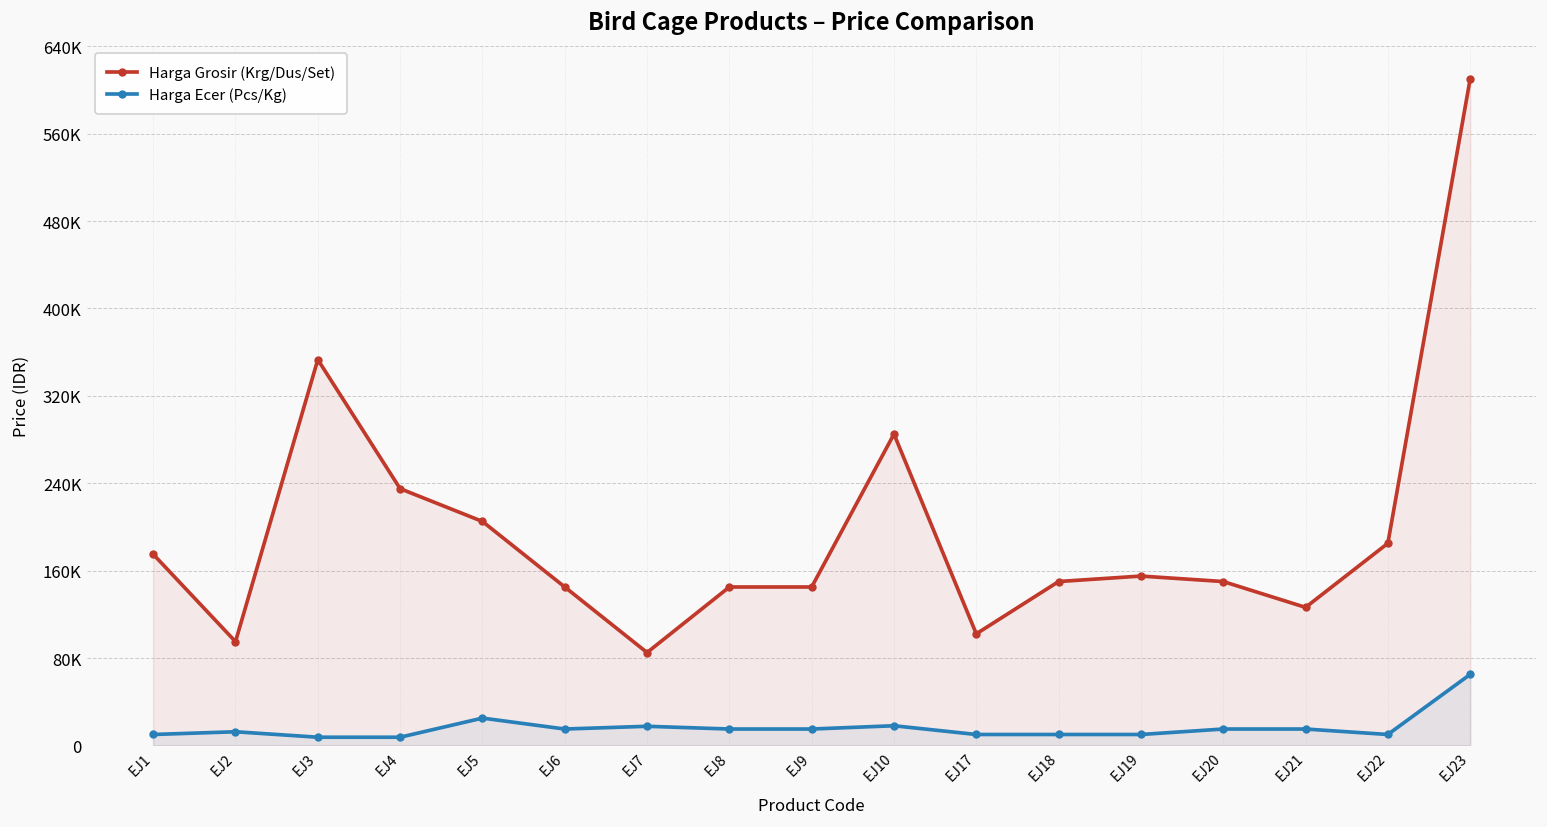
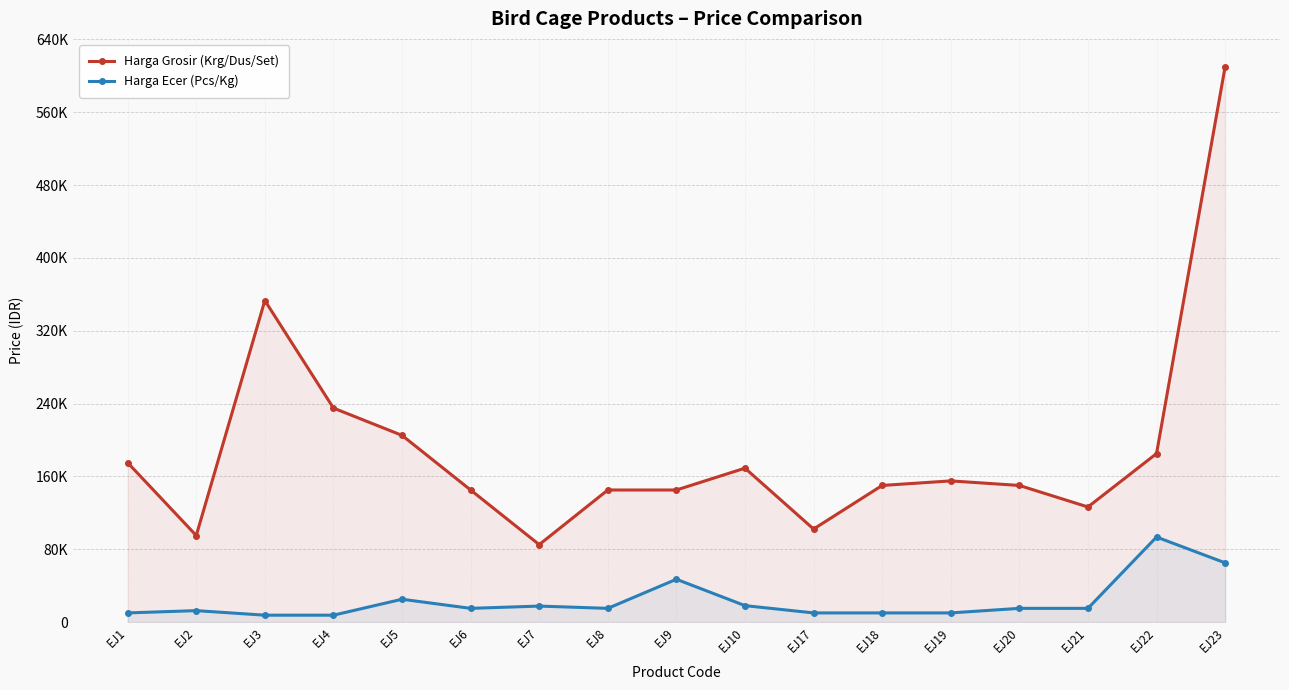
  {
    "Harga Grosir (Krg/Dus/Set)": {
      "EJ1": 180000,
      "EJ2": 100000,
      "EJ3": 350000,
      "EJ4": 240000,
      "EJ5": 210000,
      "EJ6": 150000,
      "EJ7": 90000,
      "EJ8": 150000,
      "EJ9": 150000,
-     "EJ10": 290000,
+     "EJ10": 170000,
      "EJ17": 100000,
      "EJ18": 150000,
      "EJ19": 160000,
      "EJ20": 150000,
      "EJ21": 130000,
      "EJ22": 190000,
      "EJ23": 610000
    },
    "Harga Ecer (Pcs/Kg)": {
      "EJ1": 10000,
      "EJ2": 10000,
      "EJ3": 10000,
      "EJ4": 10000,
      "EJ5": 30000,
      "EJ6": 20000,
      "EJ7": 20000,
      "EJ8": 20000,
-     "EJ9": 20000,
+     "EJ9": 50000,
      "EJ10": 20000,
      "EJ17": 10000,
      "EJ18": 10000,
      "EJ19": 10000,
      "EJ20": 20000,
      "EJ21": 20000,
-     "EJ22": 10000,
+     "EJ22": 90000,
      "EJ23": 70000
    }
  }
